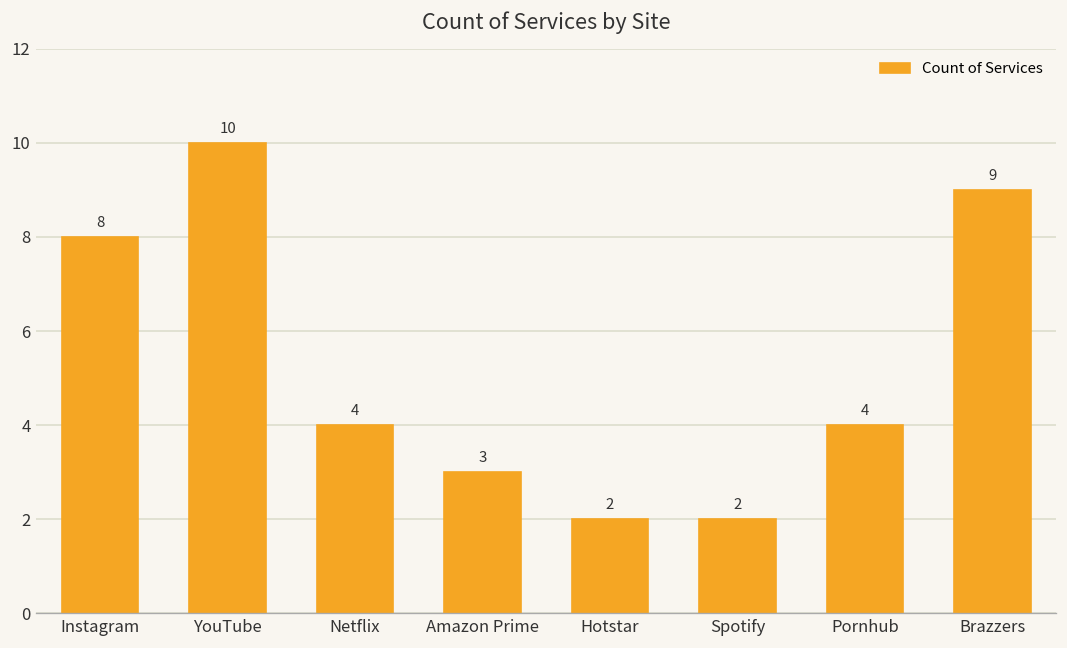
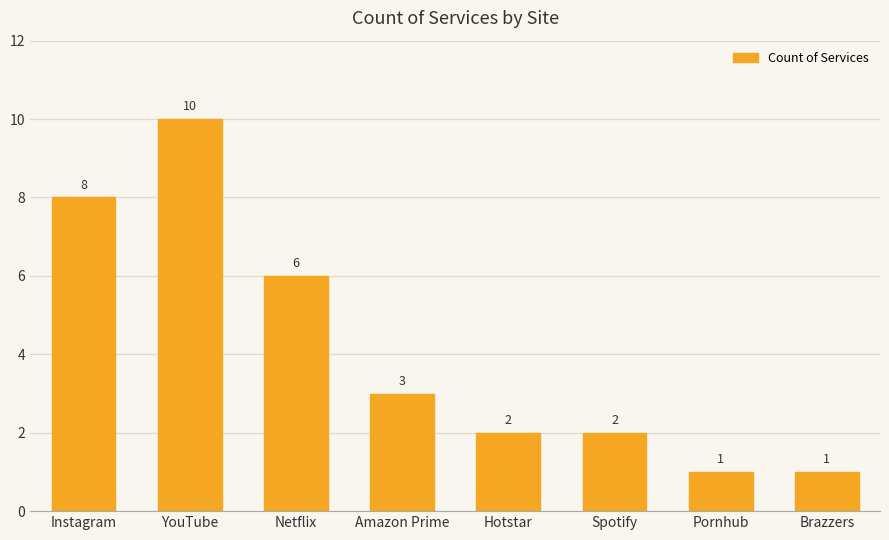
  {
    "Instagram": 8,
    "YouTube": 10,
-   "Netflix": 4,
+   "Netflix": 6,
    "Amazon Prime": 3,
    "Hotstar": 2,
    "Spotify": 2,
-   "Pornhub": 4,
-   "Brazzers": 9
+   "Pornhub": 1,
+   "Brazzers": 1
  }
